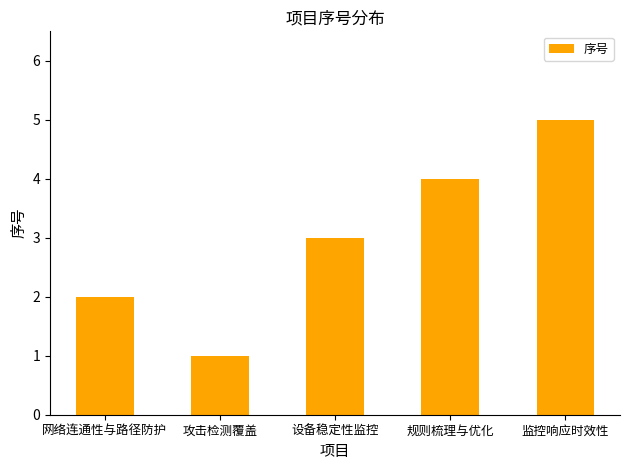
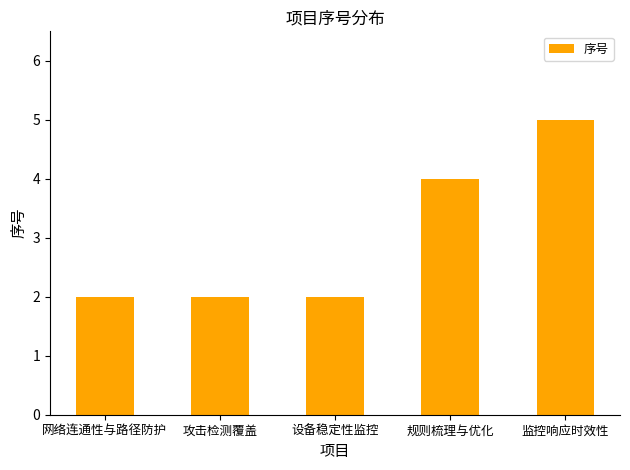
  {
    "网络连通性与路径防护": 2,
-   "攻击检测覆盖": 1,
-   "设备稳定性监控": 3,
+   "攻击检测覆盖": 2,
+   "设备稳定性监控": 2,
    "规则梳理与优化": 4,
    "监控响应时效性": 5
  }
